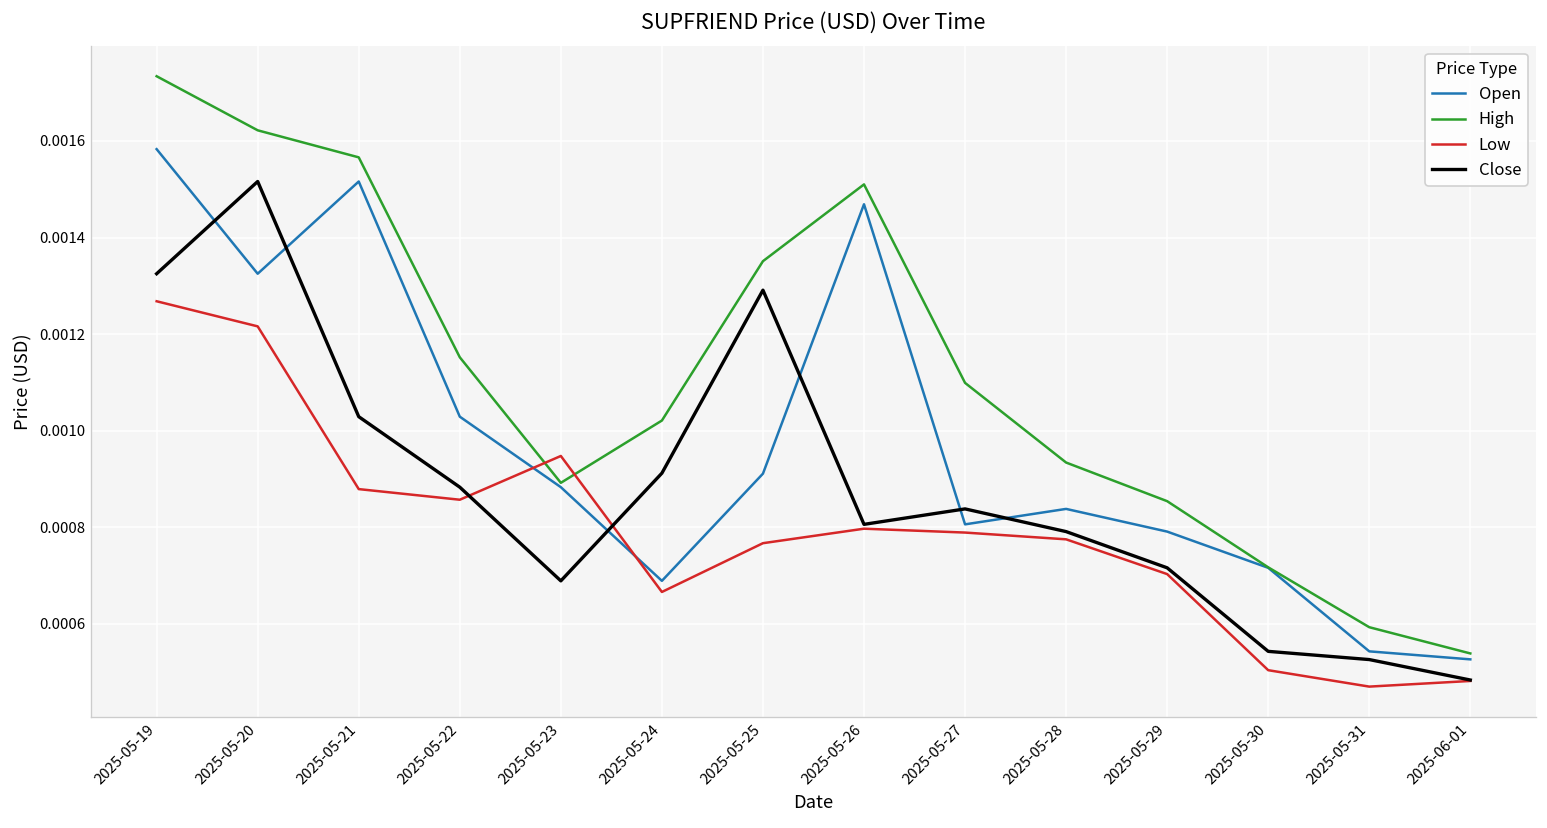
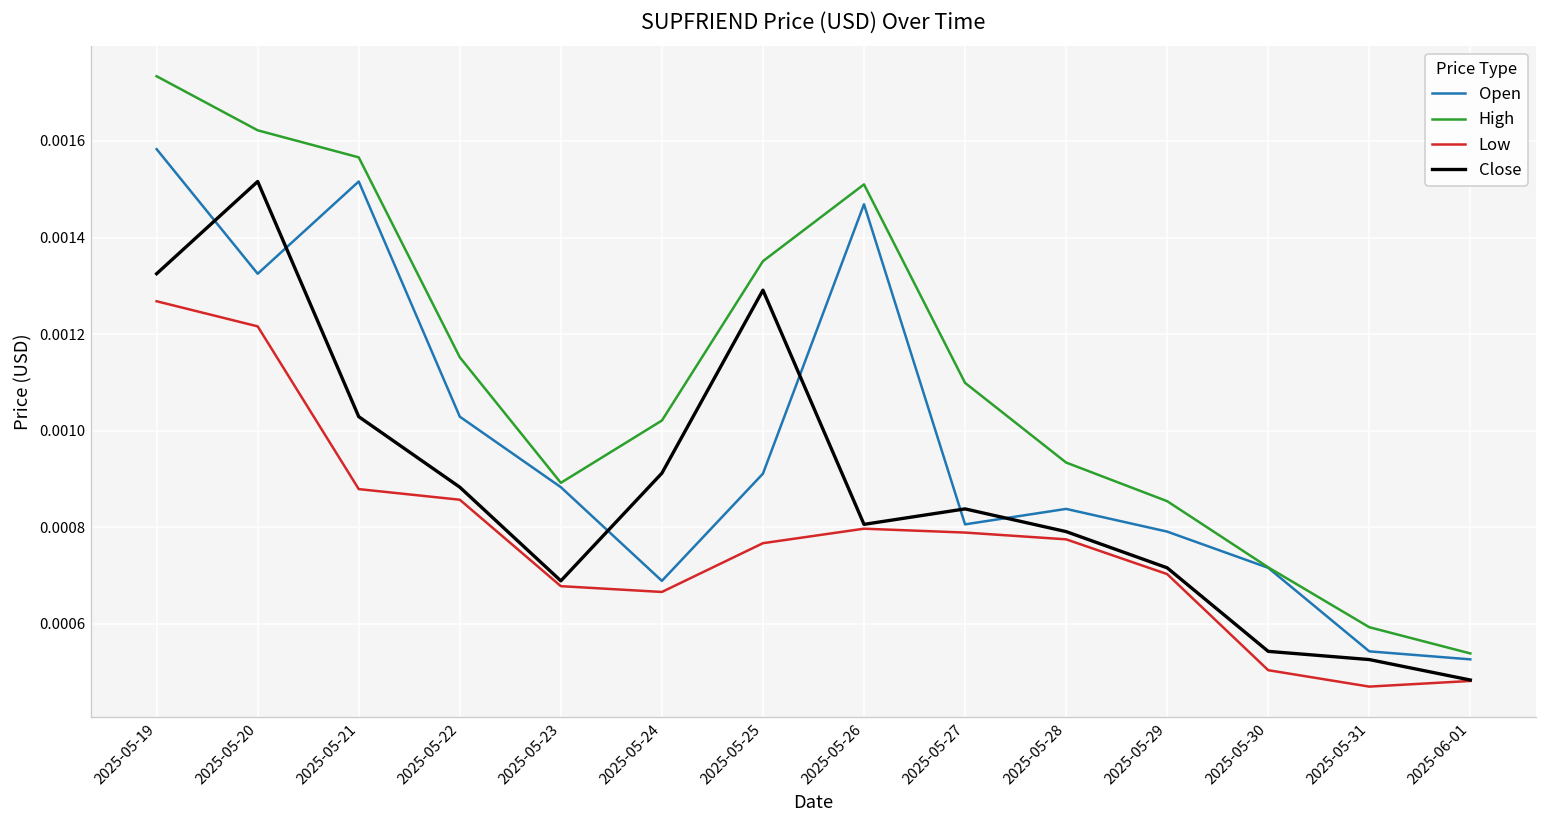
  {
    "Open": {
      "2025-05-19": 0.00158,
      "2025-05-20": 0.00132,
      "2025-05-21": 0.00152,
      "2025-05-22": 0.00103,
      "2025-05-23": 0.00088,
      "2025-05-24": 0.00069,
      "2025-05-25": 0.00091,
      "2025-05-26": 0.00147,
      "2025-05-27": 0.00081,
      "2025-05-28": 0.00084,
      "2025-05-29": 0.00079,
      "2025-05-31": 0.00054,
      "2025-06-01": 0.00053
    },
    "High": {
      "2025-05-19": 0.00173,
      "2025-05-20": 0.00162,
      "2025-05-21": 0.00157,
      "2025-05-22": 0.00115,
      "2025-05-23": 0.00089,
      "2025-05-24": 0.00102,
      "2025-05-25": 0.00135,
      "2025-05-26": 0.00151,
      "2025-05-27": 0.00110,
      "2025-05-28": 0.00093,
      "2025-05-29": 0.00085,
      "2025-05-31": 0.00059,
      "2025-06-01": 0.00054
    },
    "Low": {
      "2025-05-19": 0.00127,
      "2025-05-20": 0.00122,
      "2025-05-21": 0.00088,
      "2025-05-22": 0.00086,
-     "2025-05-23": 0.00095,
+     "2025-05-23": 0.00068,
      "2025-05-24": 0.00067,
      "2025-05-25": 0.00077,
      "2025-05-26": 0.00080,
      "2025-05-27": 0.00079,
      "2025-05-28": 0.00078,
      "2025-05-29": 0.00070,
      "2025-05-30": 0.00050,
      "2025-05-31": 0.00047
    },
    "Close": {
      "2025-05-19": 0.00132,
      "2025-05-20": 0.00152,
      "2025-05-21": 0.00103,
      "2025-05-22": 0.00088,
      "2025-05-23": 0.00069,
      "2025-05-24": 0.00091,
      "2025-05-25": 0.00129,
      "2025-05-26": 0.00081,
      "2025-05-27": 0.00084,
      "2025-05-28": 0.00079,
      "2025-05-29": 0.00072,
      "2025-05-30": 0.00054,
      "2025-05-31": 0.00053
    }
  }
